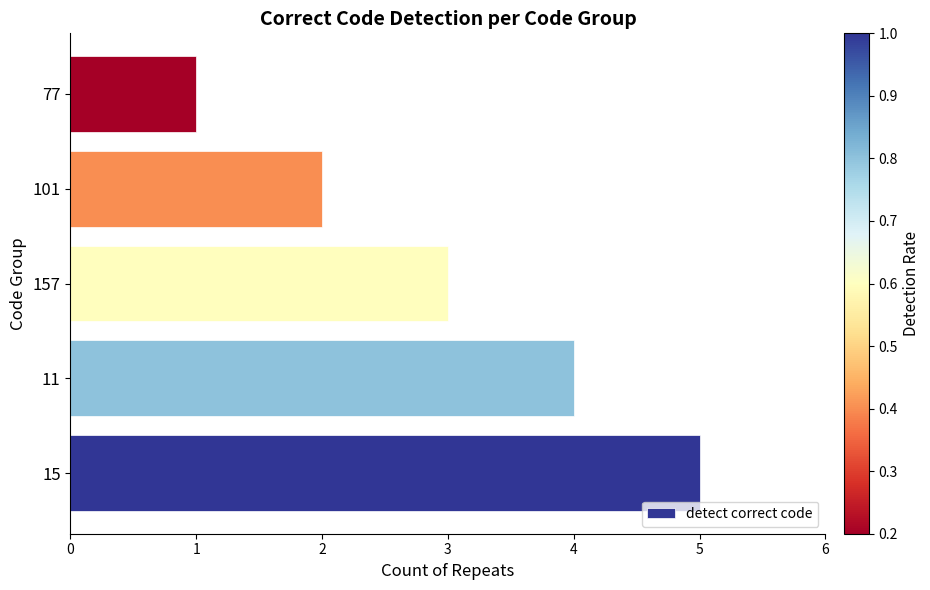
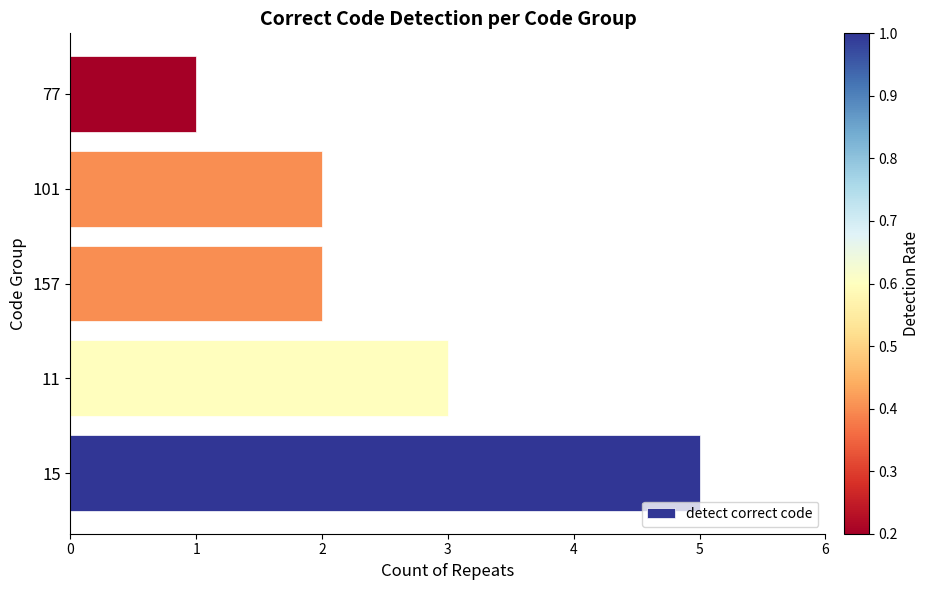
  {
    "77": 1,
    "101": 2,
-   "157": 3,
-   "11": 4,
+   "157": 2,
+   "11": 3,
    "15": 5
  }
